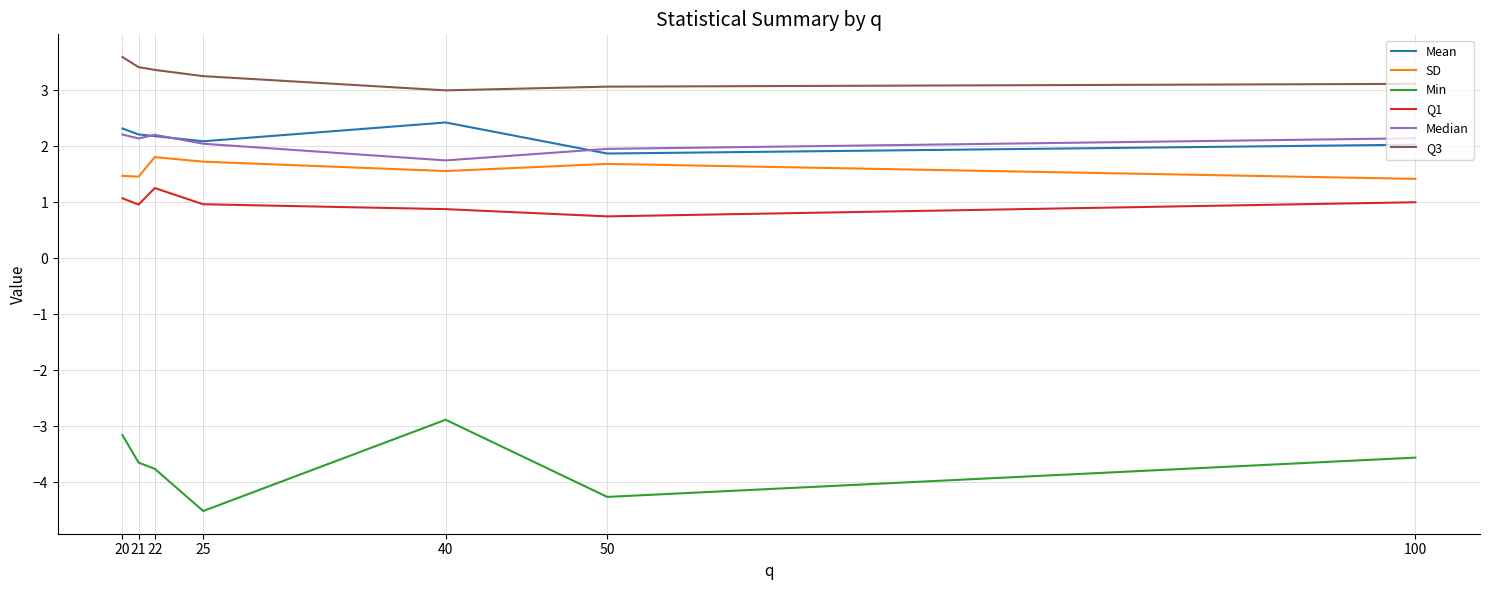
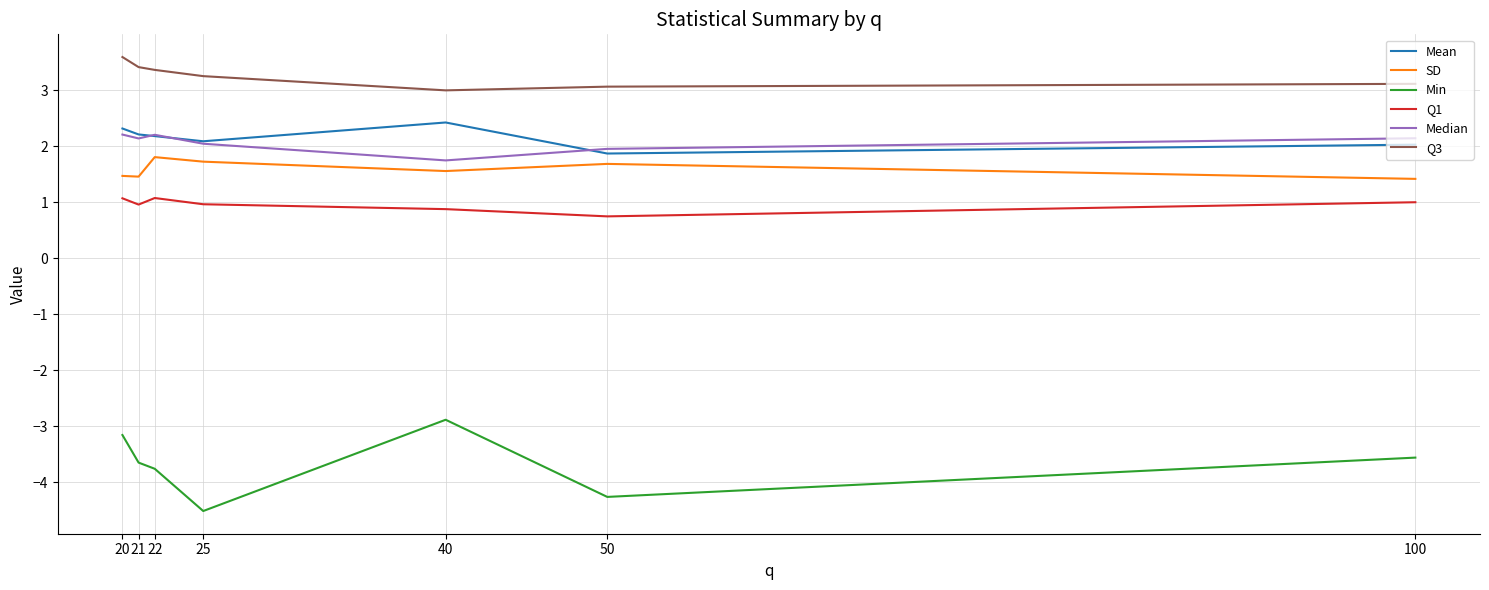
  {
    "Mean": {
      "20": 2.3,
      "21": 2.2,
      "40": 2.4,
      "50": 1.9
    },
    "SD": {
      "20": 1.5,
      "21": 1.5,
      "22": 1.8,
      "25": 1.7,
      "40": 1.6,
      "50": 1.7,
      "100": 1.4
    },
    "Min": {
      "20": -3.2,
      "21": -3.6,
      "22": -3.8,
      "25": -4.5,
      "40": -2.9,
      "50": -4.3,
      "100": -3.6
    },
    "Q1": {
      "20": 1.1,
      "21": 1.0,
-     "22": 1.3,
+     "22": 1.1,
      "25": 1.0,
      "40": 0.9,
      "50": 0.7,
      "100": 1.0
    },
    "Median": {
      "20": 2.2,
      "21": 2.1,
      "40": 1.7,
      "50": 2.0
    },
    "Q3": {
      "20": 3.6,
      "21": 3.4,
      "22": 3.4,
      "25": 3.3,
      "40": 3.0,
      "50": 3.1
    }
  }
